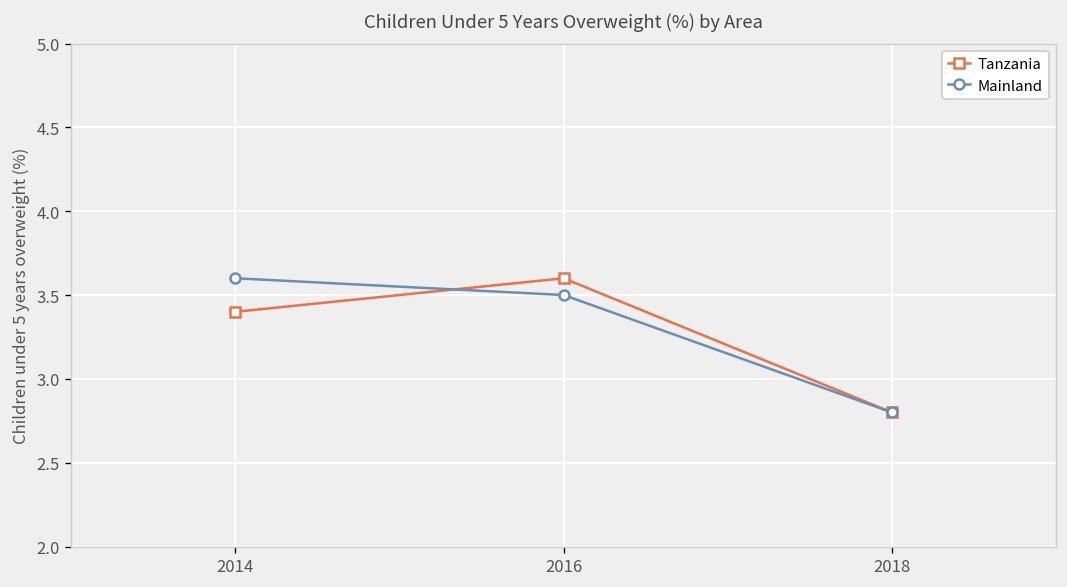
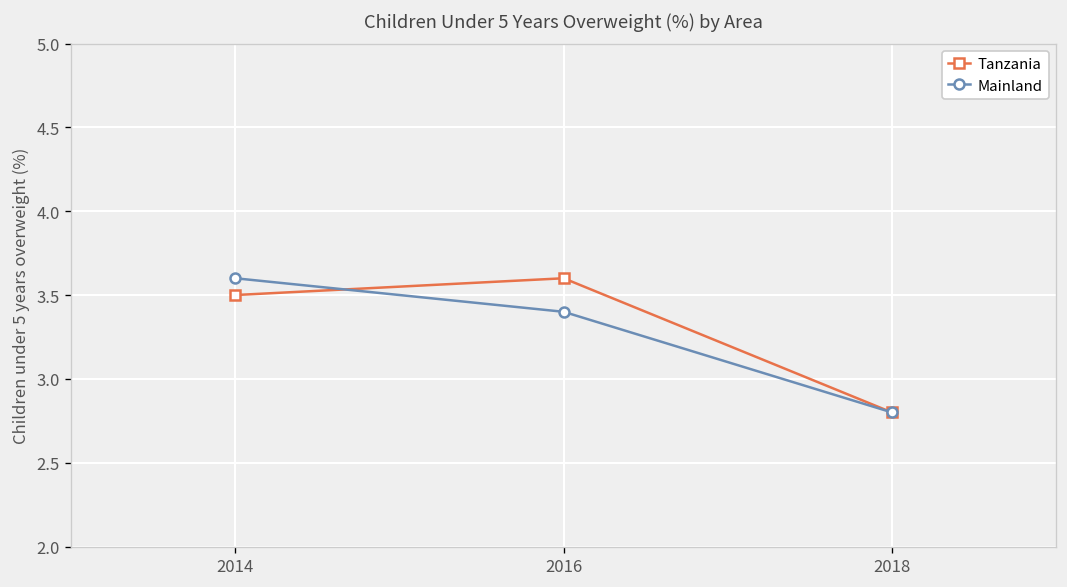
  {
    "Tanzania": {
-     "2014": 3.4,
+     "2014": 3.5,
      "2016": 3.6
    },
    "Mainland": {
      "2014": 3.6,
-     "2016": 3.5
+     "2016": 3.4
    }
  }
